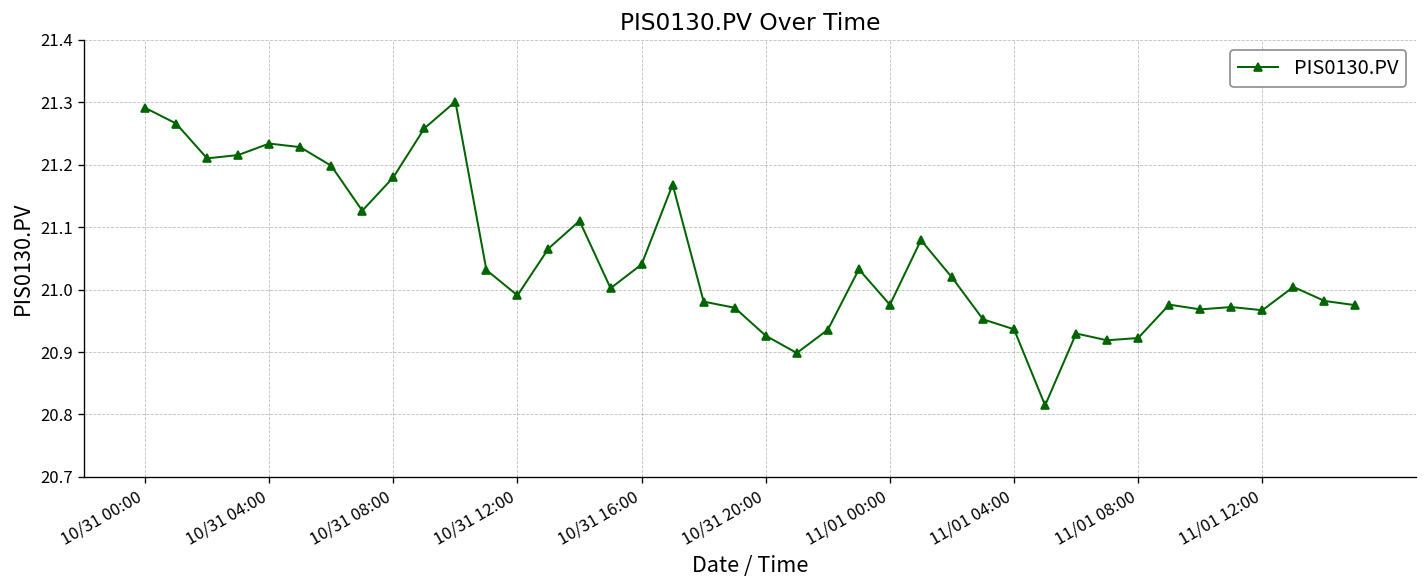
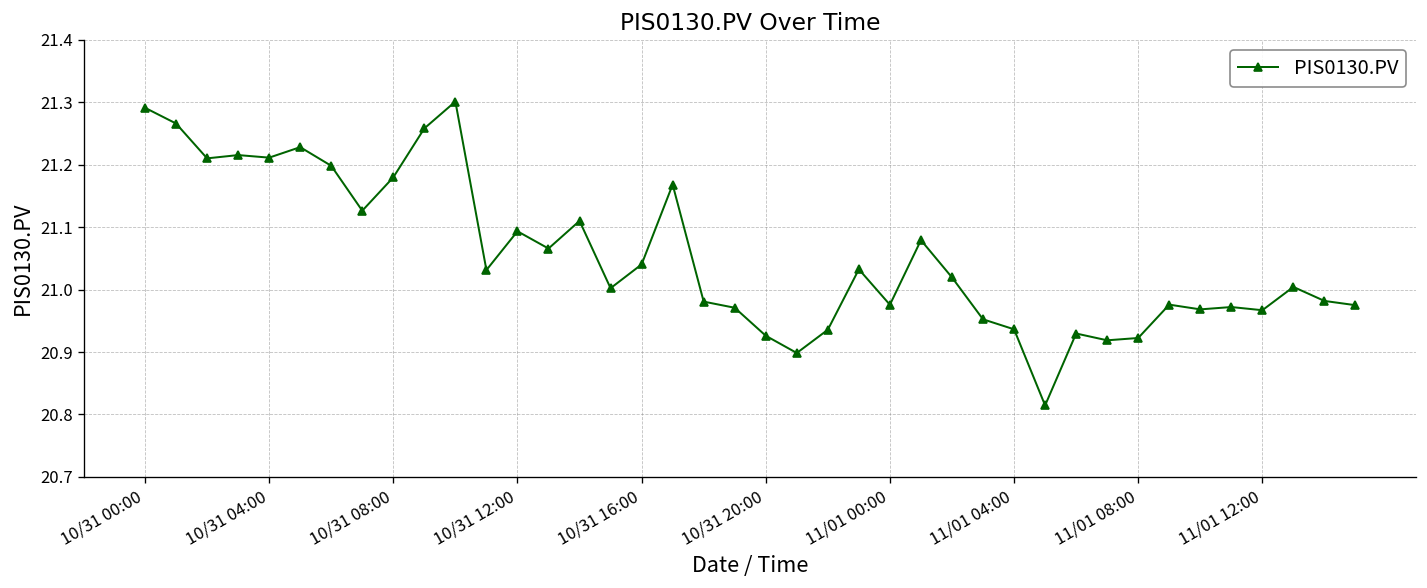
  {
    "10/31 00:00": 21.29,
-   "10/31 04:00": 21.23,
+   "10/31 04:00": 21.21,
    "10/31 08:00": 21.18,
-   "10/31 12:00": 20.99,
+   "10/31 12:00": 21.09,
    "10/31 16:00": 21.04,
    "10/31 20:00": 20.93,
    "11/01 00:00": 20.98,
    "11/01 04:00": 20.94,
    "11/01 08:00": 20.92,
    "11/01 12:00": 20.97
  }
